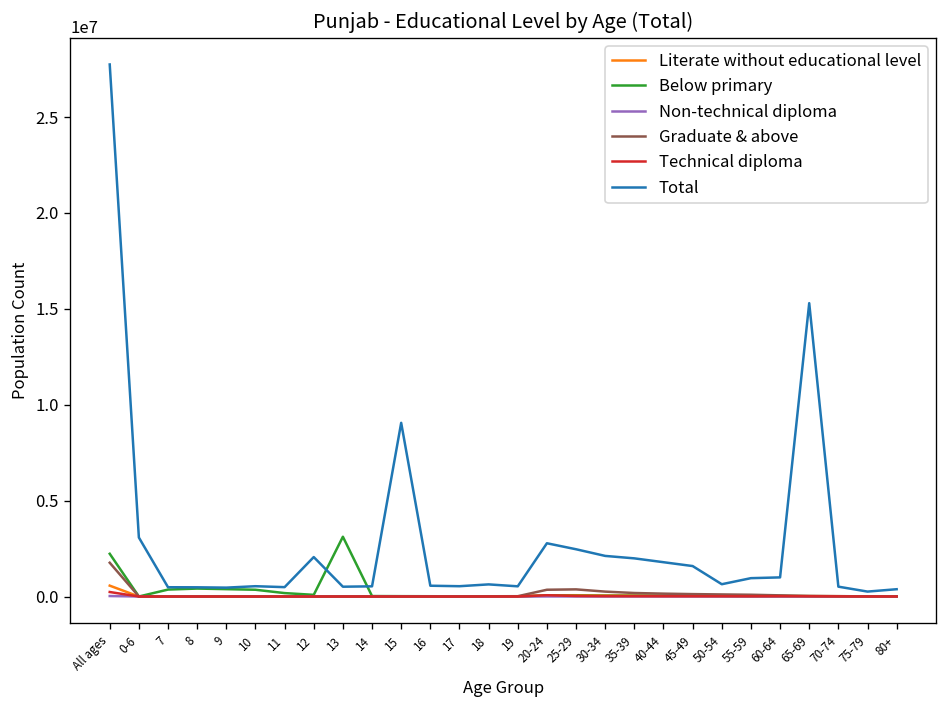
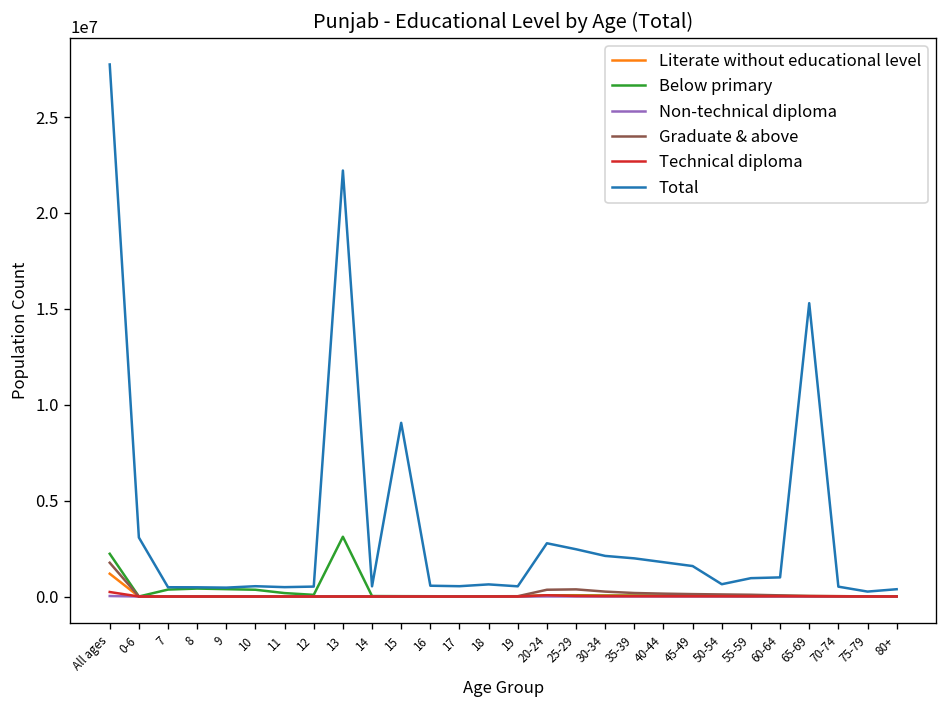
  {
    "Literate without educational level": {
-     "All ages": 600000
+     "All ages": 1200000
    },
    "Below primary": {
      "All ages": 2200000,
      "10": 400000,
      "11": 200000,
      "13": 3100000
    },
    "Non-technical diploma": {
      "All ages": 0
    },
    "Graduate & above": {
      "All ages": 1800000,
      "20-24": 400000,
      "25-29": 400000,
      "30-34": 300000
    },
    "Technical diploma": {
      "All ages": 200000
    },
    "Total": {
      "All ages": 27700000,
      "0-6": 3100000,
      "10": 500000,
      "11": 500000,
-     "12": 2100000,
-     "13": 500000,
+     "12": 500000,
+     "13": 22200000,
      "14": 500000,
      "15": 9100000,
      "16": 600000,
      "17": 500000,
      "18": 600000,
      "19": 500000,
      "20-24": 2800000,
      "25-29": 2500000,
      "30-34": 2100000,
      "35-39": 2000000,
      "40-44": 1800000,
      "45-49": 1600000,
      "50-54": 600000,
      "55-59": 1000000,
      "60-64": 1000000,
      "65-69": 15300000,
      "70-74": 500000,
      "75-79": 300000,
      "80+": 400000
    }
  }
